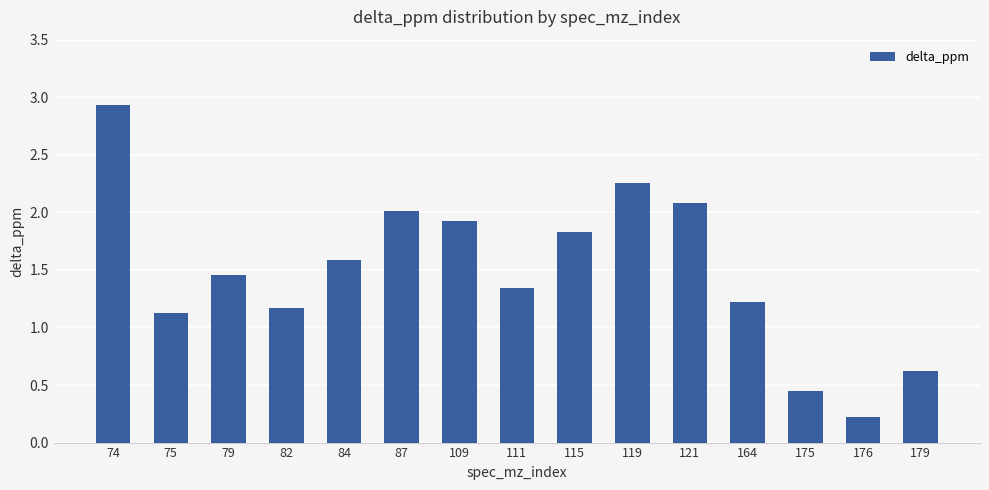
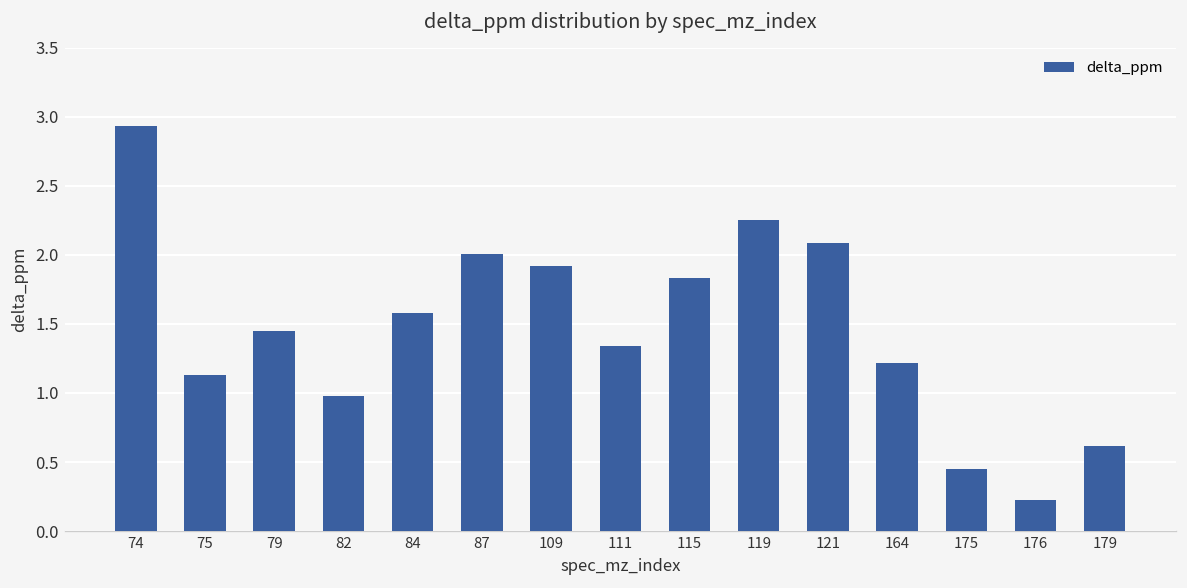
  {
    "74": 2.94,
    "75": 1.13,
    "79": 1.45,
-   "82": 1.17,
+   "82": 0.98,
    "84": 1.58,
    "87": 2.01,
    "109": 1.92,
    "111": 1.34,
    "115": 1.83,
    "119": 2.25,
    "121": 2.08,
    "164": 1.22,
    "175": 0.45,
    "176": 0.22,
    "179": 0.62
  }
